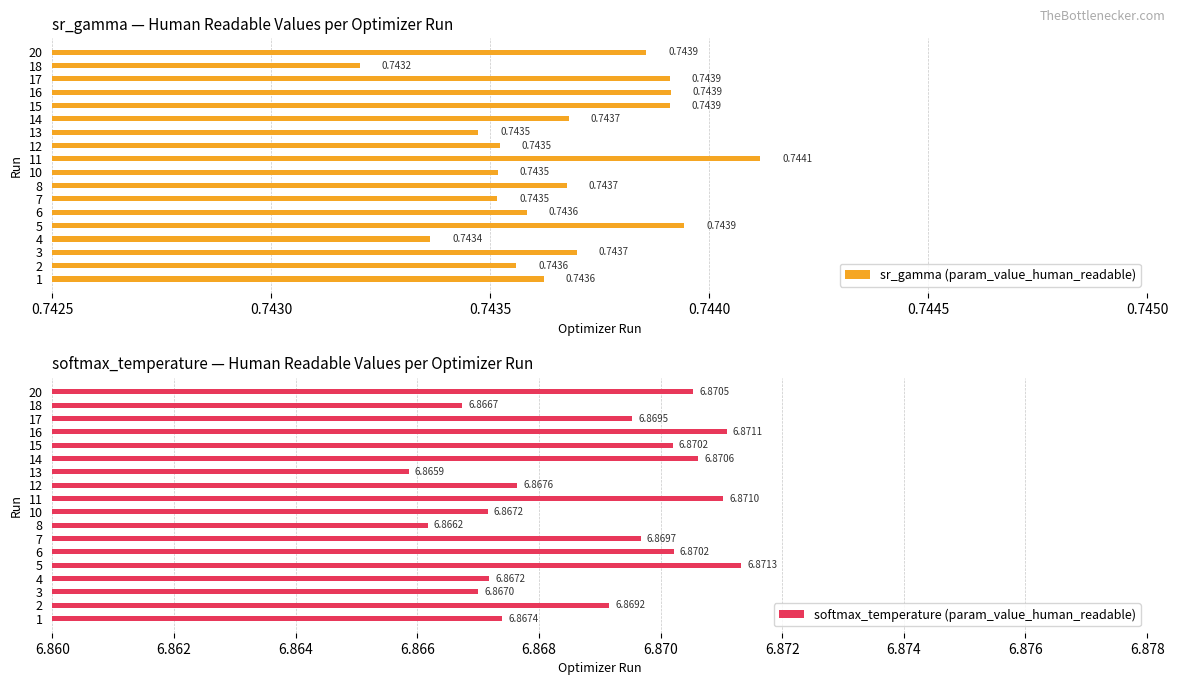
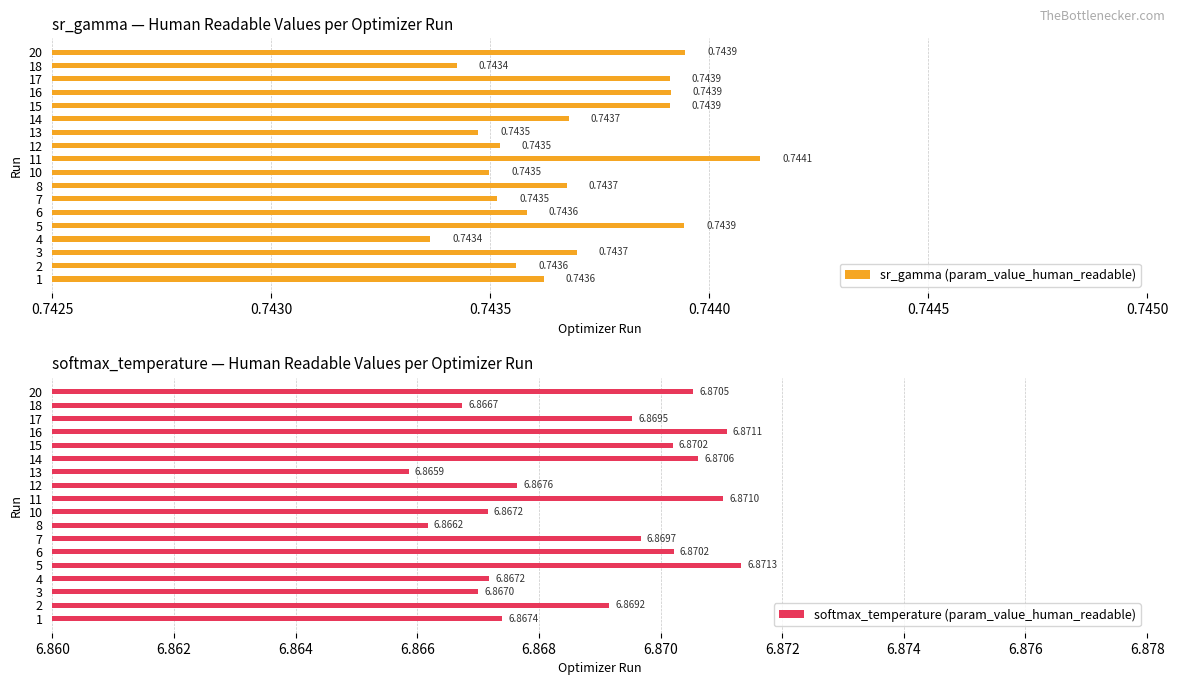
  {
    "sr_gamma — Human Readable Values per Optimizer Run": {
-     "20": 0.74386,
-     "18": 0.7432,
+     "20": 0.74395,
+     "18": 0.7434,
      "17": 0.7439,
      "16": 0.7439,
      "15": 0.7439,
      "14": 0.7437,
      "12": 0.7435,
      "11": 0.7441,
-     "10": 0.74352,
+     "10": 0.74350,
      "8": 0.7437,
      "7": 0.7435,
      "6": 0.7436,
      "5": 0.7439,
      "4": 0.7434,
      "3": 0.7437,
      "1": 0.7436
    },
    "softmax_temperature — Human Readable Values per Optimizer Run": {
      "20": 6.8705,
      "18": 6.8667,
      "17": 6.8695,
      "16": 6.8711,
      "15": 6.8702,
      "14": 6.8706,
      "13": 6.8659,
      "12": 6.8676,
      "11": 6.8710,
      "10": 6.8672,
      "8": 6.8662,
      "7": 6.8697,
      "6": 6.8702,
      "5": 6.8713,
      "4": 6.8672,
      "3": 6.8670,
      "2": 6.8692,
      "1": 6.8674
    }
  }
